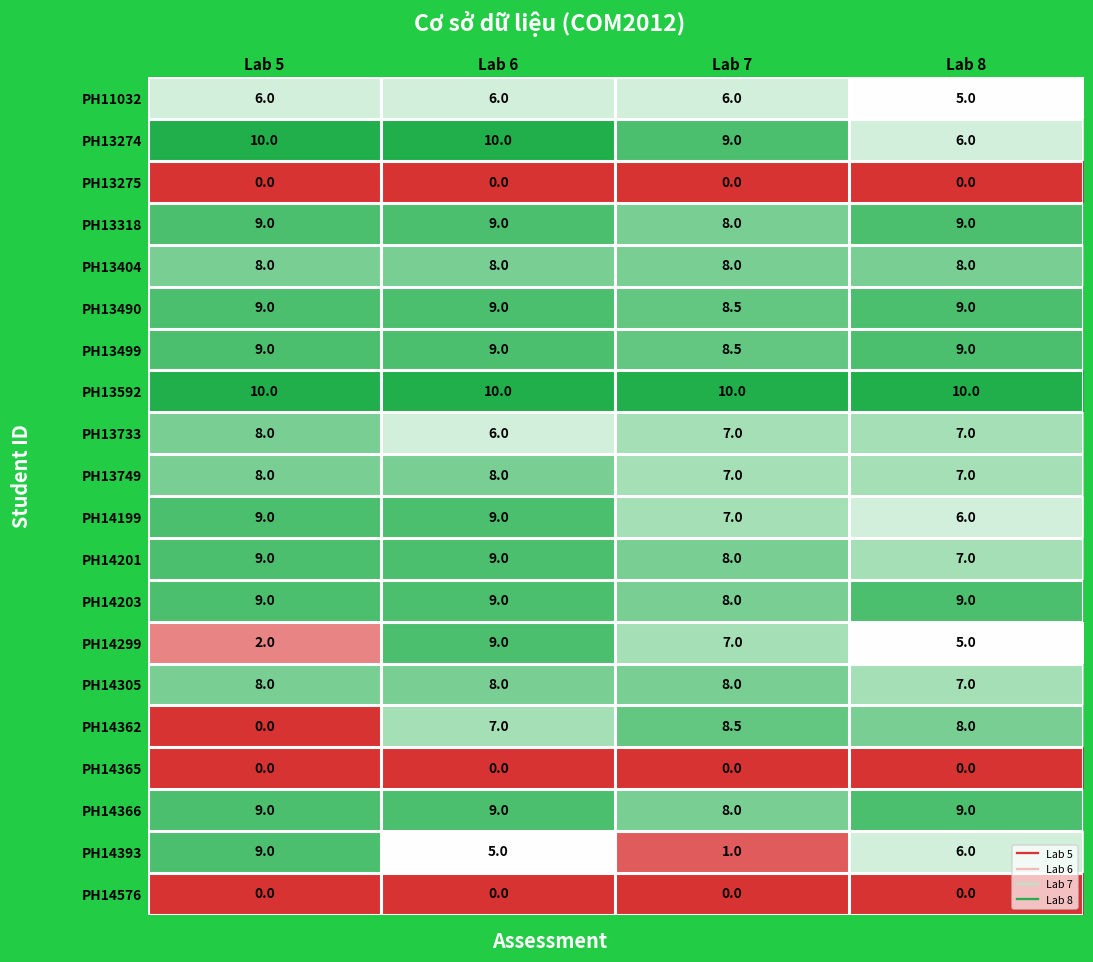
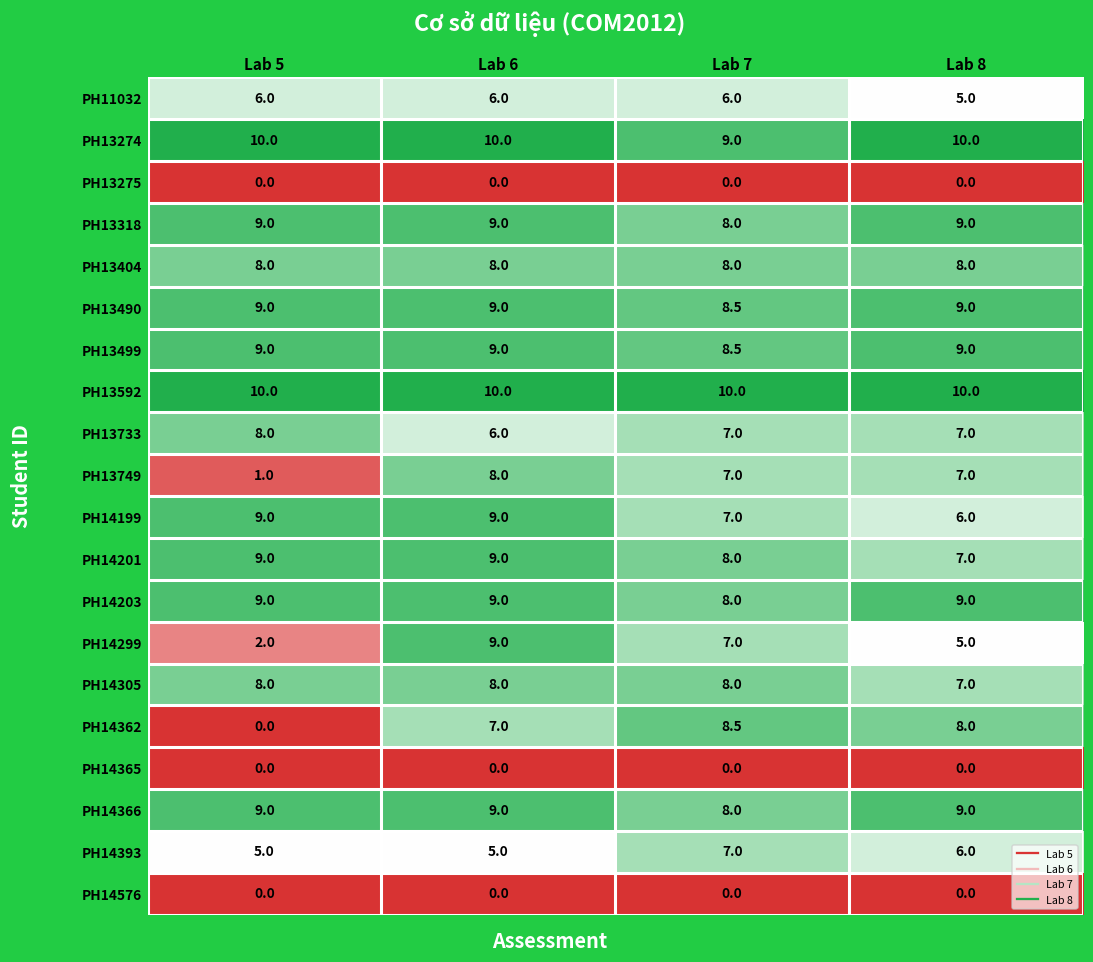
  {
    "PH11032": {
      "Lab 5": 6.0,
      "Lab 6": 6.0,
      "Lab 7": 6.0,
      "Lab 8": 5.0
    },
    "PH13274": {
      "Lab 5": 10.0,
      "Lab 6": 10.0,
      "Lab 7": 9.0,
-     "Lab 8": 6.0
+     "Lab 8": 10.0
    },
    "PH13275": {
      "Lab 5": 0.0,
      "Lab 6": 0.0,
      "Lab 7": 0.0,
      "Lab 8": 0.0
    },
    "PH13318": {
      "Lab 5": 9.0,
      "Lab 6": 9.0,
      "Lab 7": 8.0,
      "Lab 8": 9.0
    },
    "PH13404": {
      "Lab 5": 8.0,
      "Lab 6": 8.0,
      "Lab 7": 8.0,
      "Lab 8": 8.0
    },
    "PH13490": {
      "Lab 5": 9.0,
      "Lab 6": 9.0,
      "Lab 7": 8.5,
      "Lab 8": 9.0
    },
    "PH13499": {
      "Lab 5": 9.0,
      "Lab 6": 9.0,
      "Lab 7": 8.5,
      "Lab 8": 9.0
    },
    "PH13592": {
      "Lab 5": 10.0,
      "Lab 6": 10.0,
      "Lab 7": 10.0,
      "Lab 8": 10.0
    },
    "PH13733": {
      "Lab 5": 8.0,
      "Lab 6": 6.0,
      "Lab 7": 7.0,
      "Lab 8": 7.0
    },
    "PH13749": {
-     "Lab 5": 8.0,
+     "Lab 5": 1.0,
      "Lab 6": 8.0,
      "Lab 7": 7.0,
      "Lab 8": 7.0
    },
    "PH14199": {
      "Lab 5": 9.0,
      "Lab 6": 9.0,
      "Lab 7": 7.0,
      "Lab 8": 6.0
    },
    "PH14201": {
      "Lab 5": 9.0,
      "Lab 6": 9.0,
      "Lab 7": 8.0,
      "Lab 8": 7.0
    },
    "PH14203": {
      "Lab 5": 9.0,
      "Lab 6": 9.0,
      "Lab 7": 8.0,
      "Lab 8": 9.0
    },
    "PH14299": {
      "Lab 5": 2.0,
      "Lab 6": 9.0,
      "Lab 7": 7.0,
      "Lab 8": 5.0
    },
    "PH14305": {
      "Lab 5": 8.0,
      "Lab 6": 8.0,
      "Lab 7": 8.0,
      "Lab 8": 7.0
    },
    "PH14362": {
      "Lab 5": 0.0,
      "Lab 6": 7.0,
      "Lab 7": 8.5,
      "Lab 8": 8.0
    },
    "PH14365": {
      "Lab 5": 0.0,
      "Lab 6": 0.0,
      "Lab 7": 0.0,
      "Lab 8": 0.0
    },
    "PH14366": {
      "Lab 5": 9.0,
      "Lab 6": 9.0,
      "Lab 7": 8.0,
      "Lab 8": 9.0
    },
    "PH14393": {
-     "Lab 5": 9.0,
+     "Lab 5": 5.0,
      "Lab 6": 5.0,
-     "Lab 7": 1.0,
+     "Lab 7": 7.0,
      "Lab 8": 6.0
    },
    "PH14576": {
      "Lab 5": 0.0,
      "Lab 6": 0.0,
      "Lab 7": 0.0,
      "Lab 8": 0.0
    }
  }
